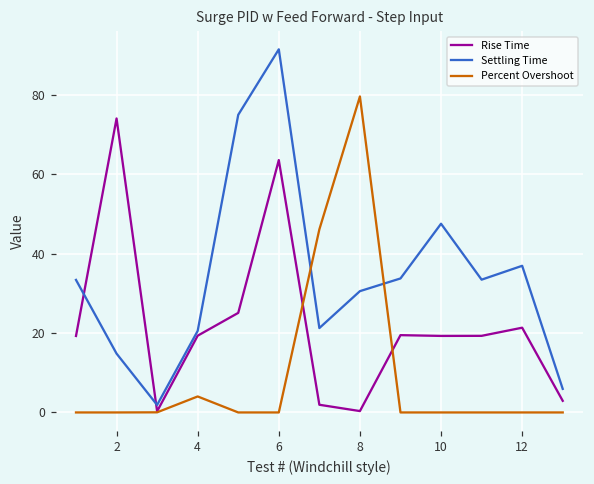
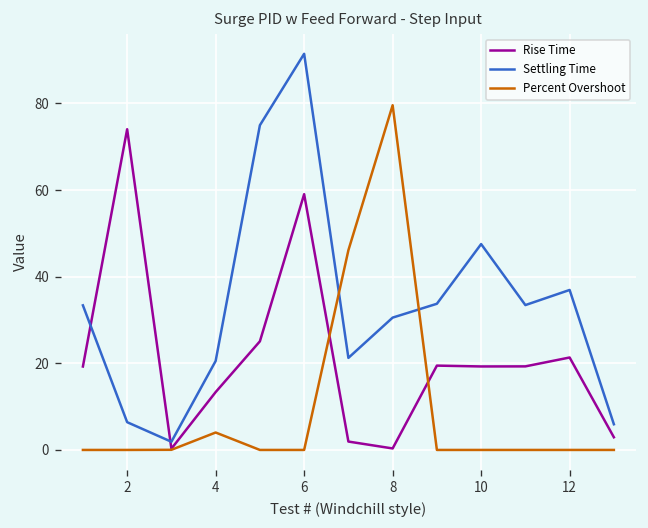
  {
    "Rise Time": {
      "2": 74,
-     "4": 19,
-     "6": 64,
+     "4": 13,
+     "6": 59,
      "8": 0,
      "10": 19,
      "12": 21
    },
    "Settling Time": {
-     "2": 15,
+     "2": 6,
      "4": 21,
      "6": 91,
      "8": 31,
      "10": 48,
      "12": 37
    },
    "Percent Overshoot": {
      "2": 0,
      "4": 4,
      "6": 0,
      "8": 80,
      "10": 0,
      "12": 0
    }
  }
